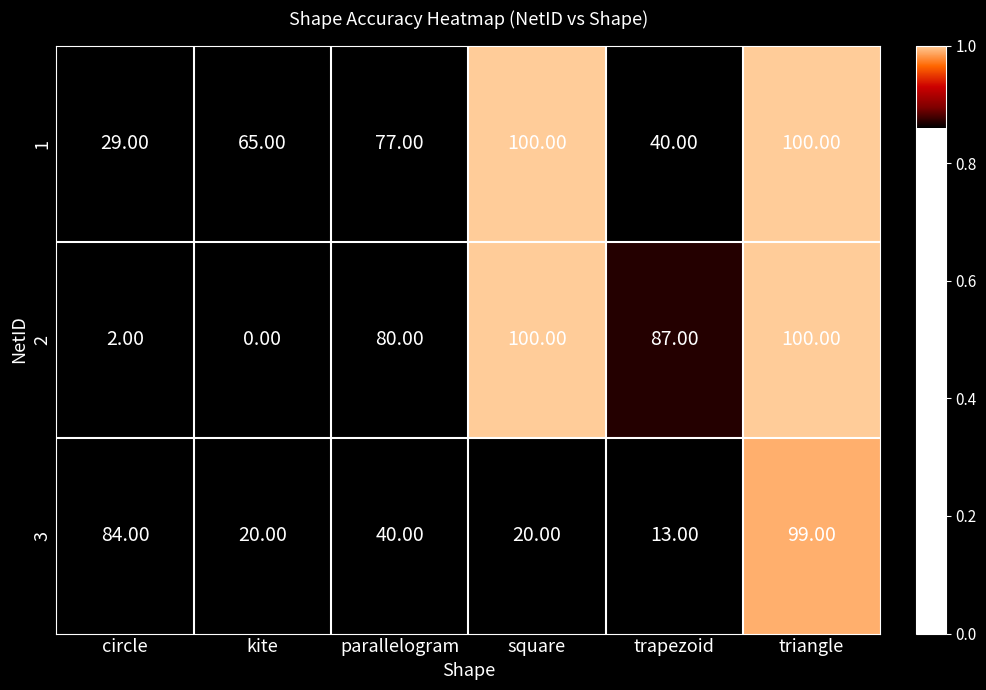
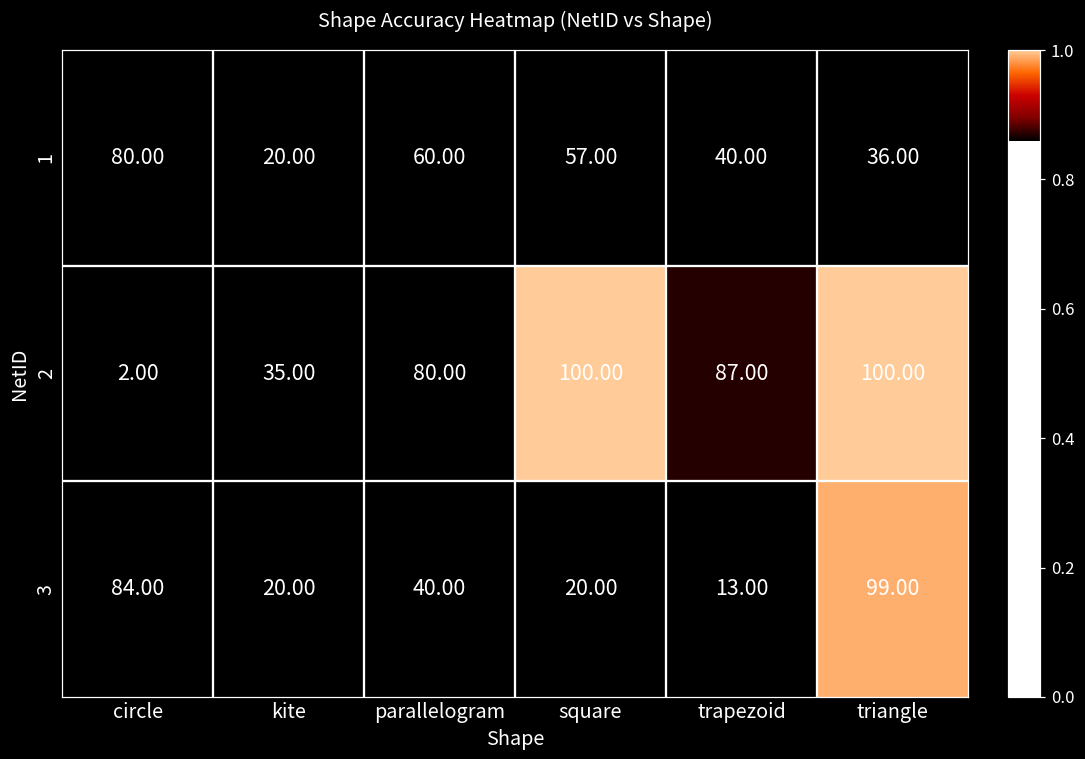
  {
    "1": {
-     "circle": 29.00,
-     "kite": 65.00,
-     "parallelogram": 77.00,
-     "square": 100.00,
+     "circle": 80.00,
+     "kite": 20.00,
+     "parallelogram": 60.00,
+     "square": 57.00,
      "trapezoid": 40.00,
-     "triangle": 100.00
+     "triangle": 36.00
    },
    "2": {
      "circle": 2.00,
-     "kite": 0.00,
+     "kite": 35.00,
      "parallelogram": 80.00,
      "square": 100.00,
      "trapezoid": 87.00,
      "triangle": 100.00
    },
    "3": {
      "circle": 84.00,
      "kite": 20.00,
      "parallelogram": 40.00,
      "square": 20.00,
      "trapezoid": 13.00,
      "triangle": 99.00
    }
  }
